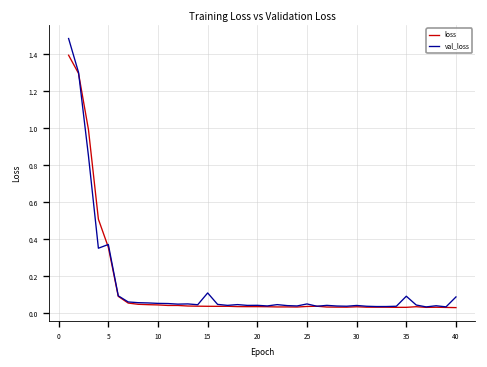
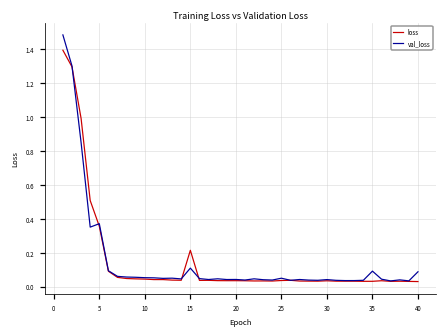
  {
    "loss": {
-     "15": 0.04,
+     "15": 0.21,
      "35": 0.03,
      "40": 0.03
    },
    "val_loss": {
      "15": 0.11,
      "35": 0.09,
      "40": 0.09
    }
  }
